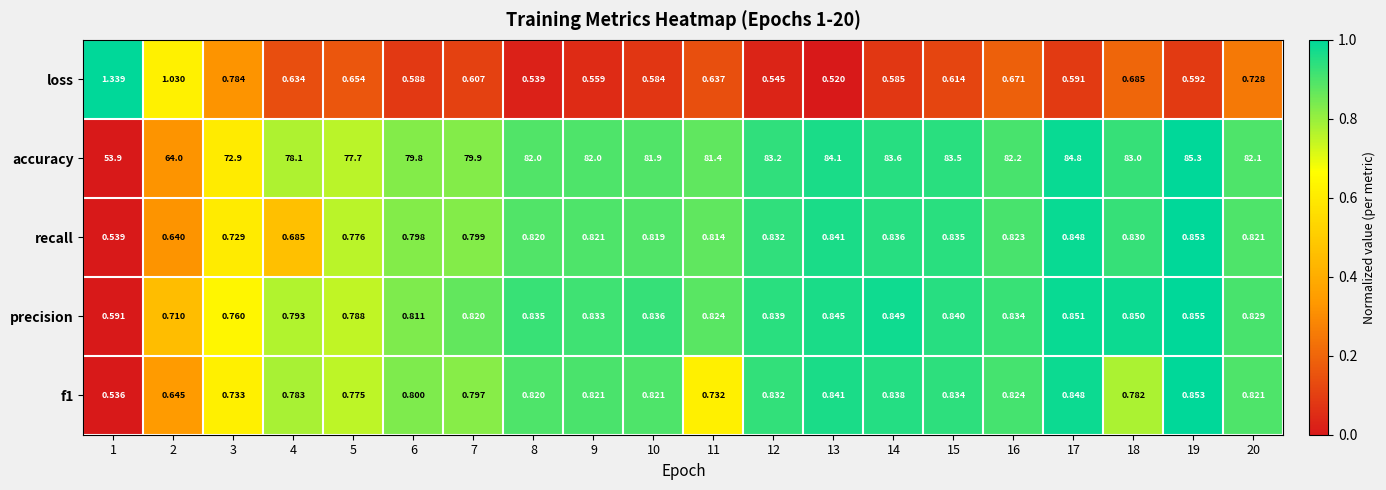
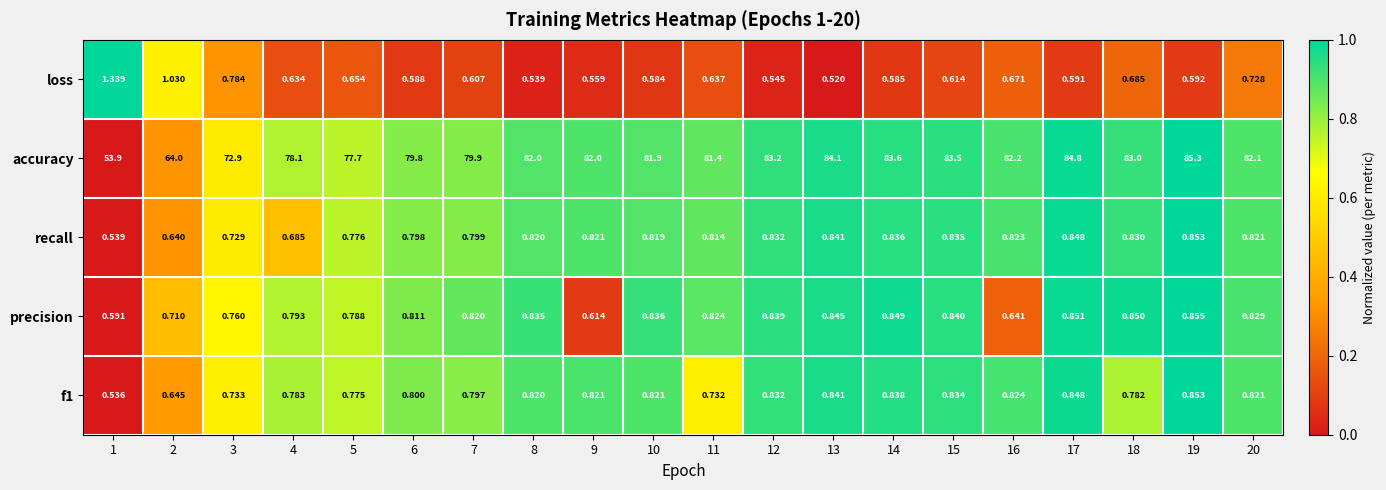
  {
    "loss": {
      "1": 1.339,
      "2": 1.030,
      "3": 0.784,
      "4": 0.634,
      "5": 0.654,
      "6": 0.588,
      "7": 0.607,
      "8": 0.539,
      "9": 0.559,
      "10": 0.584,
      "11": 0.637,
      "12": 0.545,
      "13": 0.520,
      "14": 0.585,
      "15": 0.614,
      "16": 0.671,
      "17": 0.591,
      "18": 0.685,
      "19": 0.592,
      "20": 0.728
    },
    "accuracy": {
      "1": 53.9,
      "2": 64.0,
      "3": 72.9,
      "4": 78.1,
      "5": 77.7,
      "6": 79.8,
      "7": 79.9,
      "8": 82.0,
      "9": 82.0,
      "10": 81.9,
      "11": 81.4,
      "12": 83.2,
      "13": 84.1,
      "14": 83.6,
      "15": 83.5,
      "16": 82.2,
      "17": 84.8,
      "18": 83.0,
      "19": 85.3,
      "20": 82.1
    },
    "recall": {
      "1": 0.539,
      "2": 0.640,
      "3": 0.729,
      "4": 0.685,
      "5": 0.776,
      "6": 0.798,
      "7": 0.799,
      "8": 0.820,
      "9": 0.821,
      "10": 0.819,
      "11": 0.814,
      "12": 0.832,
      "13": 0.841,
      "14": 0.836,
      "15": 0.835,
      "16": 0.823,
      "17": 0.848,
      "18": 0.830,
      "19": 0.853,
      "20": 0.821
    },
    "precision": {
      "1": 0.591,
      "2": 0.710,
      "3": 0.760,
      "4": 0.793,
      "5": 0.788,
      "6": 0.811,
      "7": 0.820,
      "8": 0.835,
-     "9": 0.833,
+     "9": 0.614,
      "10": 0.836,
      "11": 0.824,
      "12": 0.839,
      "13": 0.845,
      "14": 0.849,
      "15": 0.840,
-     "16": 0.834,
+     "16": 0.641,
      "17": 0.851,
      "18": 0.850,
      "19": 0.855,
      "20": 0.829
    },
    "f1": {
      "1": 0.536,
      "2": 0.645,
      "3": 0.733,
      "4": 0.783,
      "5": 0.775,
      "6": 0.800,
      "7": 0.797,
      "8": 0.820,
      "9": 0.821,
      "10": 0.821,
      "11": 0.732,
      "12": 0.832,
      "13": 0.841,
      "14": 0.838,
      "15": 0.834,
      "16": 0.824,
      "17": 0.848,
      "18": 0.782,
      "19": 0.853,
      "20": 0.821
    }
  }
